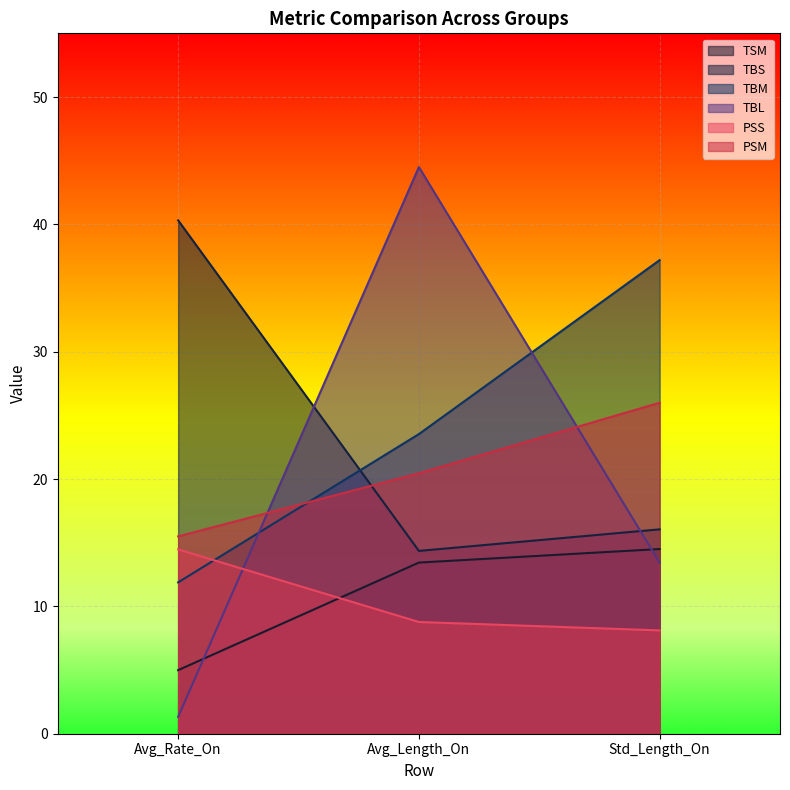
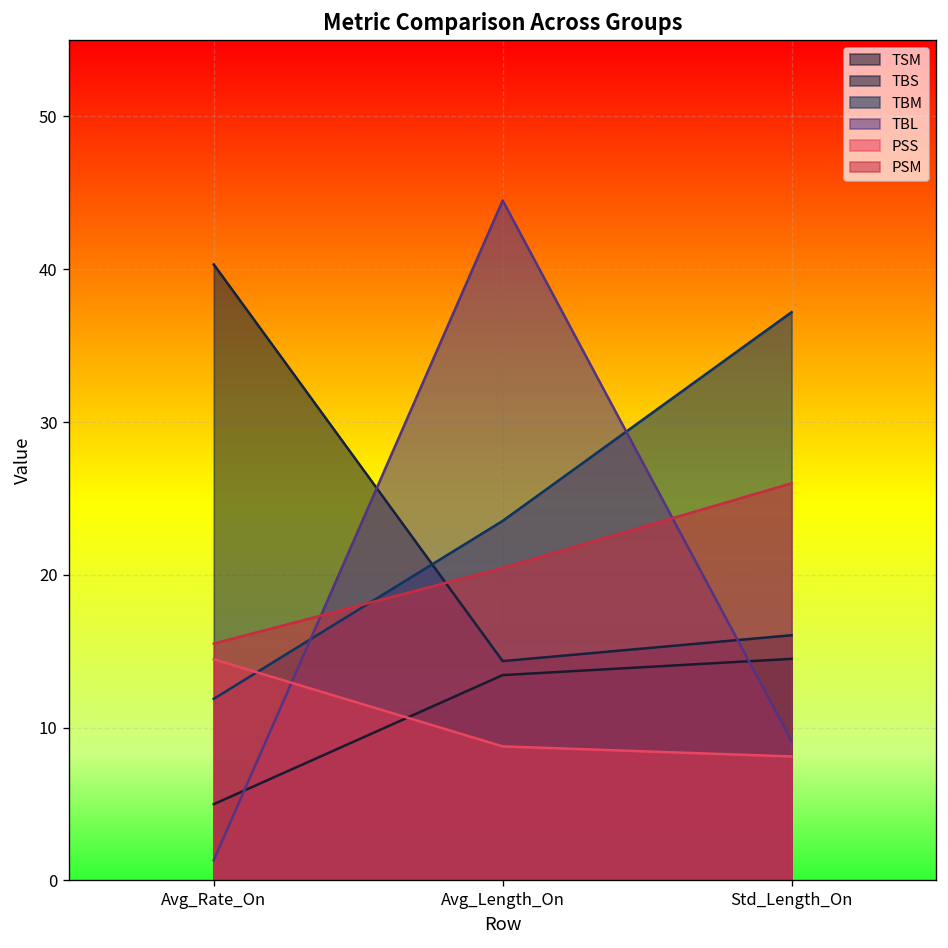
  {
    "TBL": {
      "Avg_Rate_On": 1.3,
      "Avg_Length_On": 44.5,
-     "Std_Length_On": 13.4
+     "Std_Length_On": 9.1
    }
  }
